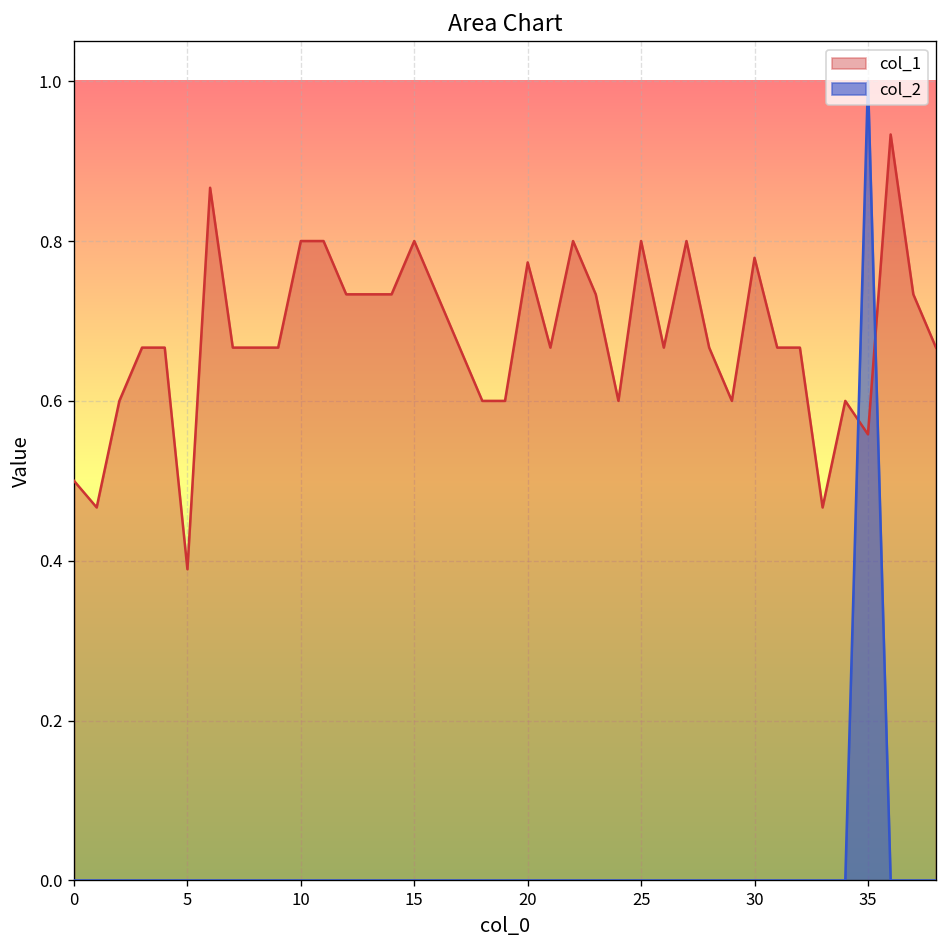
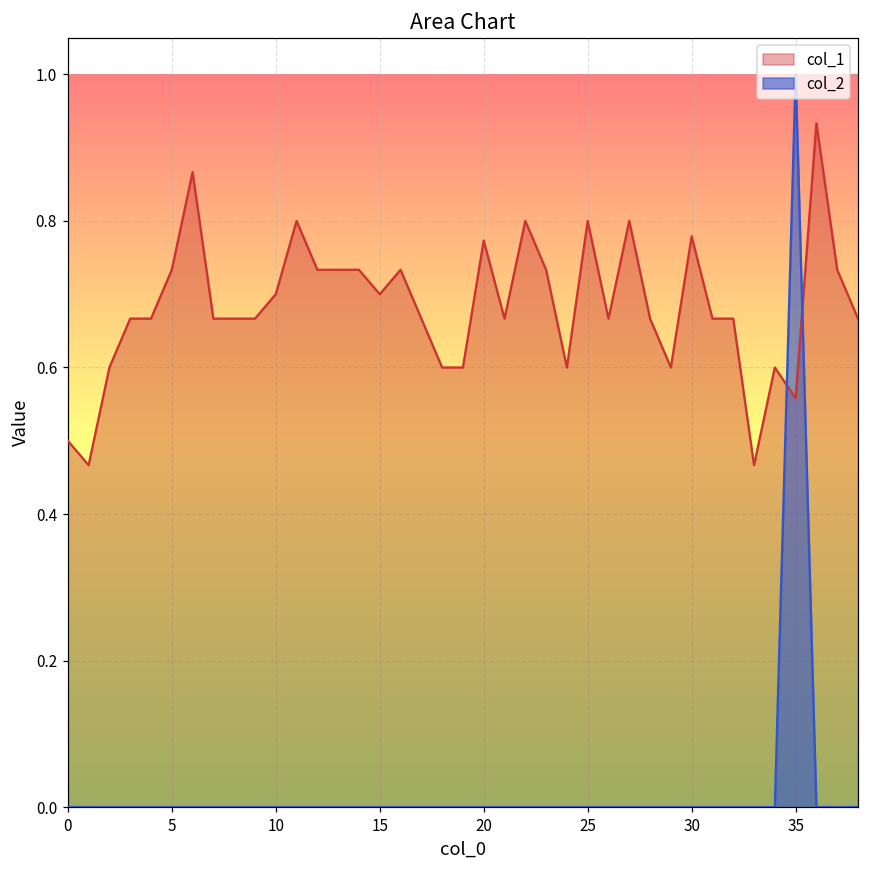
  {
    "col_1": {
      "0": 0.50,
-     "5": 0.39,
-     "10": 0.8,
-     "15": 0.8,
+     "5": 0.73,
+     "10": 0.7,
+     "15": 0.7,
      "20": 0.77,
      "25": 0.80,
      "30": 0.78,
      "35": 0.56
    },
    "col_2": {
      "0": 0.00,
      "5": 0.00,
      "10": 0.00,
      "15": 0.00,
      "20": 0.00,
      "25": 0.00,
      "30": 0.00
    }
  }
